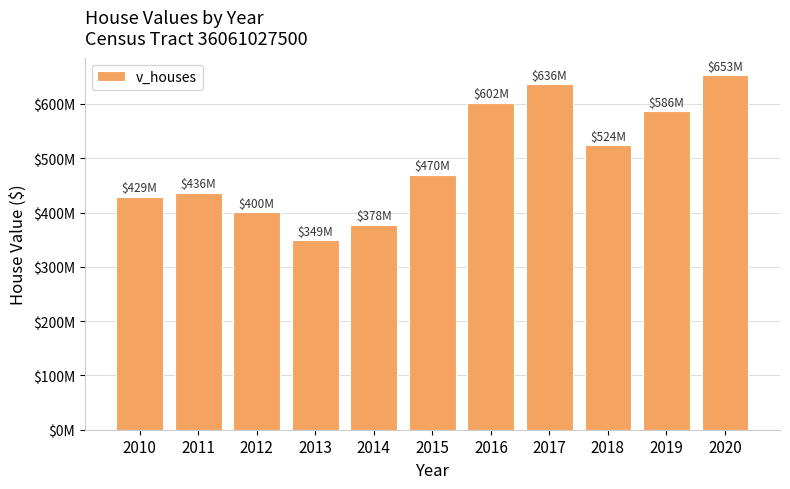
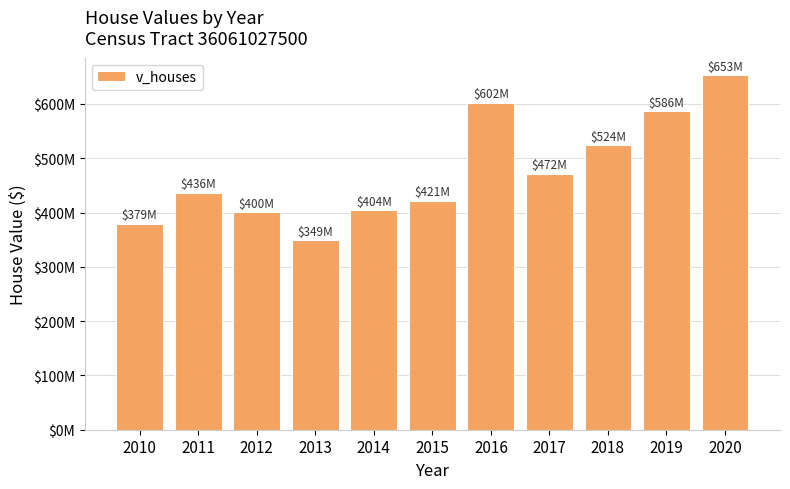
  {
-   "2010": "$429M",
+   "2010": "$379M",
    "2011": "$436M",
    "2012": "$400M",
    "2013": "$349M",
-   "2014": "$378M",
-   "2015": "$470M",
+   "2014": "$404M",
+   "2015": "$421M",
    "2016": "$602M",
-   "2017": "$636M",
+   "2017": "$472M",
    "2018": "$524M",
    "2019": "$586M",
    "2020": "$653M"
  }
